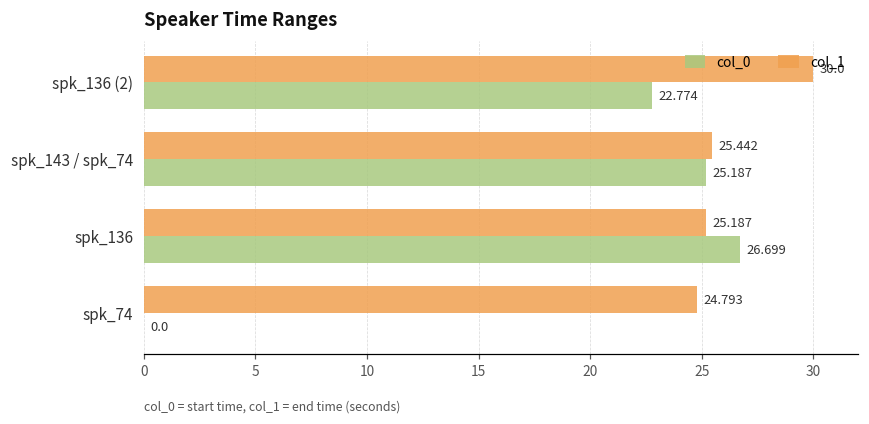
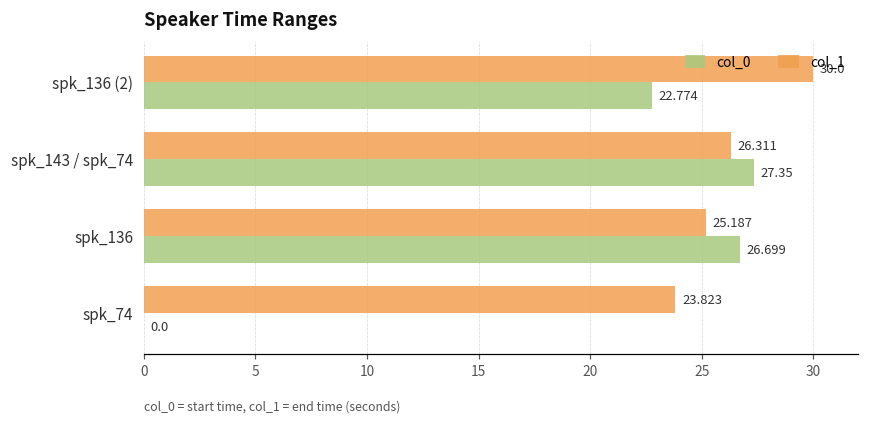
  {
    "col_0": {
      "spk_136 (2)": 22.774,
-     "spk_143 / spk_74": 25.187,
+     "spk_143 / spk_74": 27.35,
      "spk_136": 26.699,
      "spk_74": 0.0
    },
    "col_1": {
      "spk_136 (2)": 30.0,
-     "spk_143 / spk_74": 25.442,
+     "spk_143 / spk_74": 26.311,
      "spk_136": 25.187,
-     "spk_74": 24.793
+     "spk_74": 23.823
    }
  }
